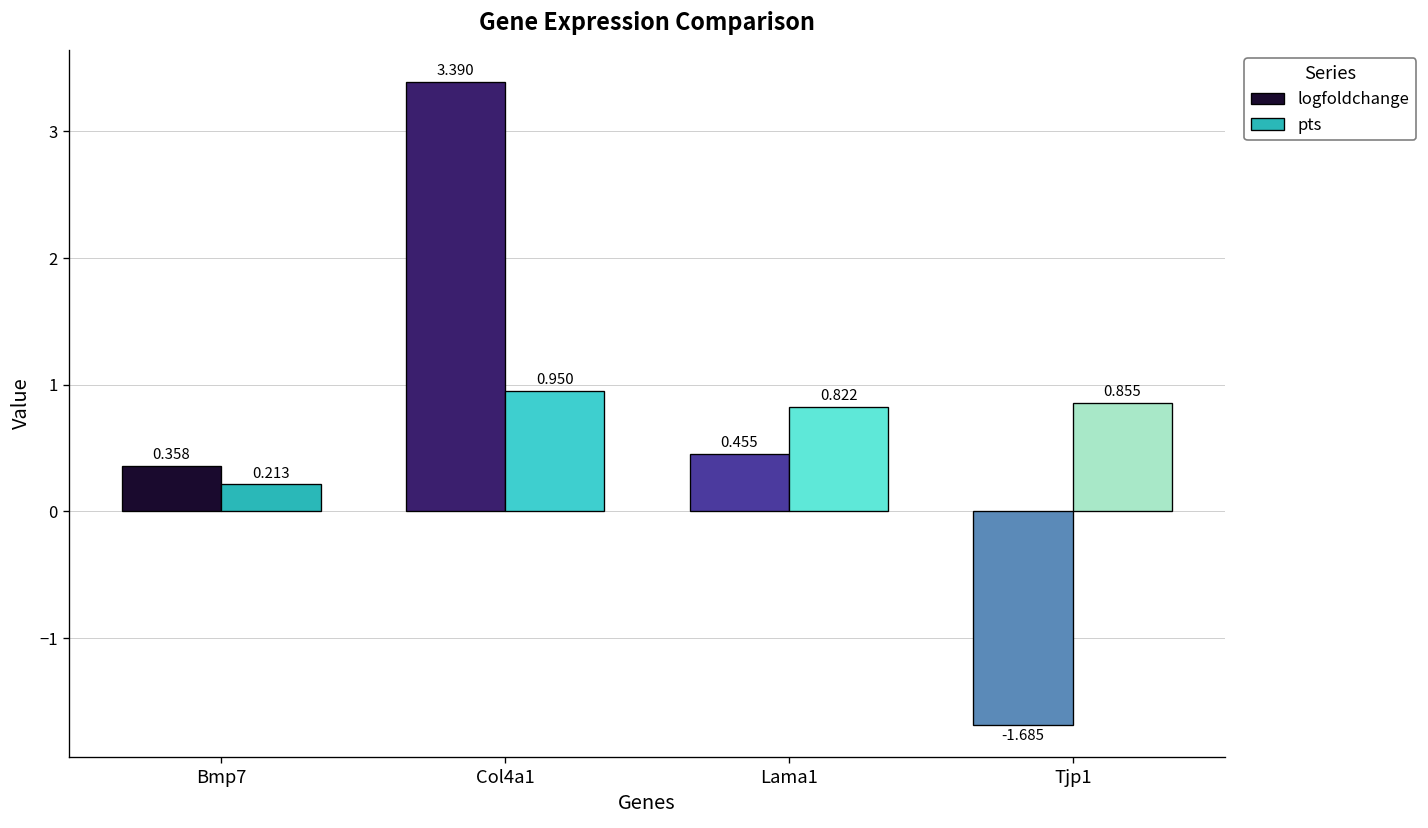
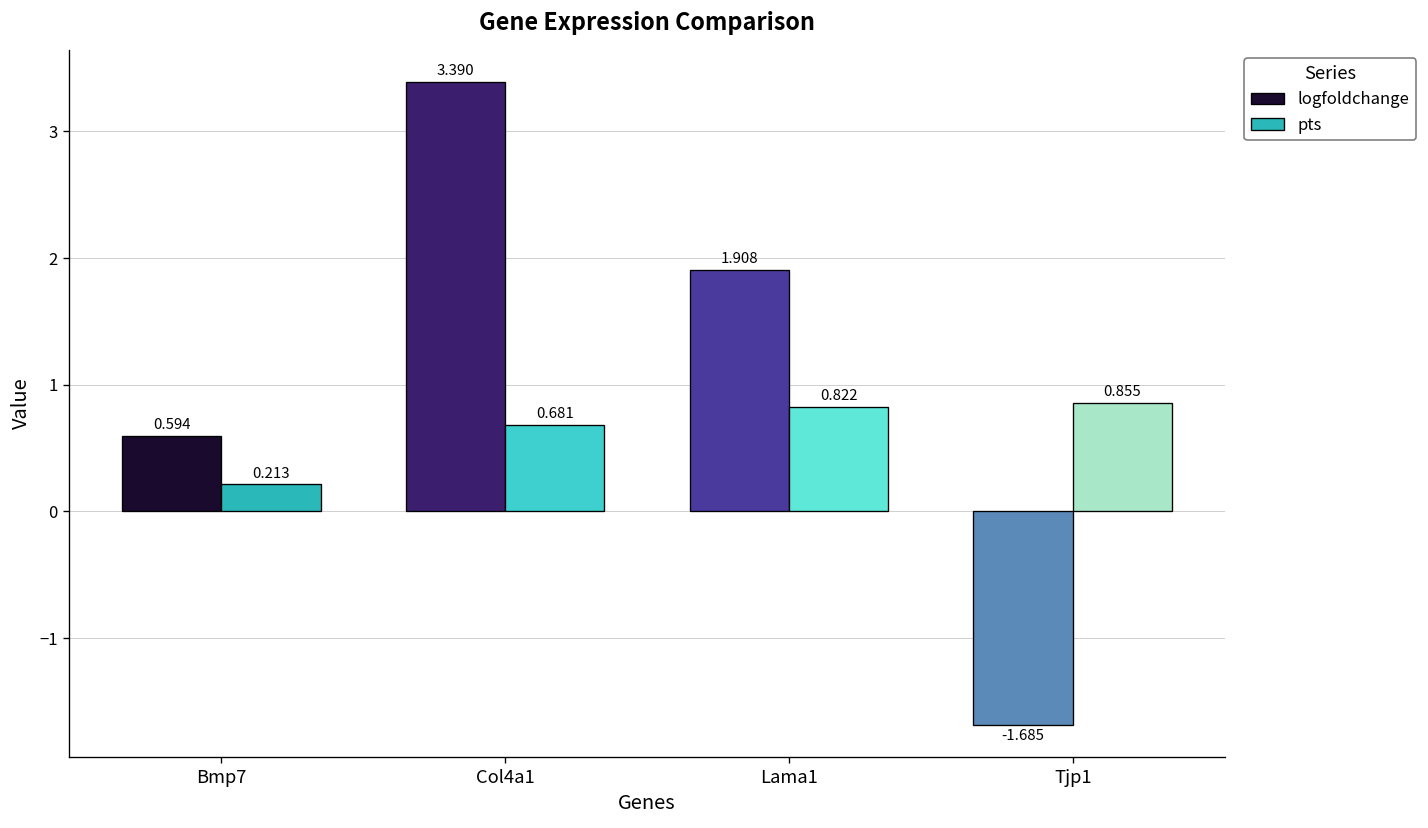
  {
    "logfoldchange": {
-     "Bmp7": 0.358,
+     "Bmp7": 0.594,
      "Col4a1": 3.390,
-     "Lama1": 0.455,
+     "Lama1": 1.908,
      "Tjp1": -1.685
    },
    "pts": {
      "Bmp7": 0.213,
-     "Col4a1": 0.950,
+     "Col4a1": 0.681,
      "Lama1": 0.822,
      "Tjp1": 0.855
    }
  }
